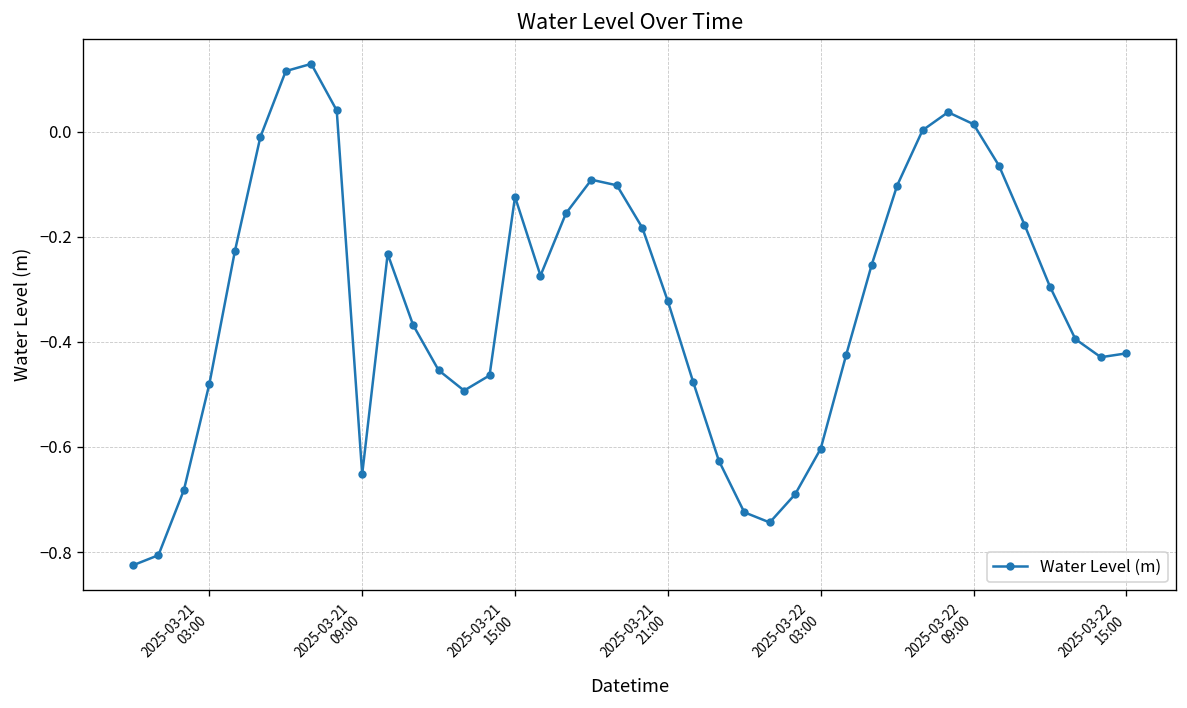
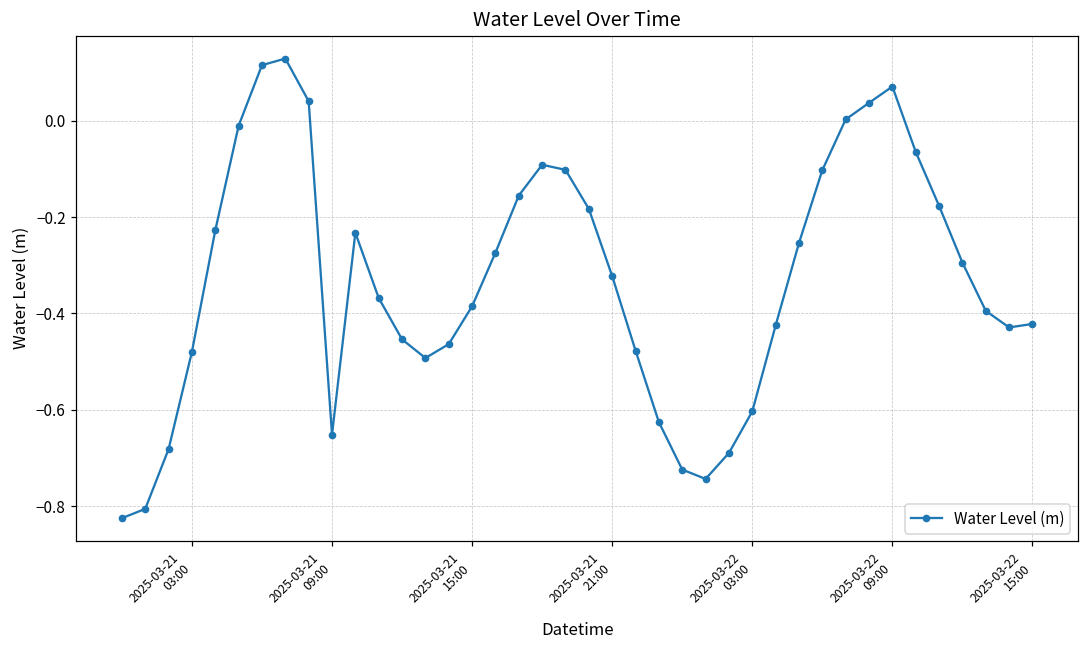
  {
    "2025-03-21 03:00": -0.48,
    "2025-03-21 09:00": -0.65,
-   "2025-03-21 15:00": -0.12,
+   "2025-03-21 15:00": -0.39,
    "2025-03-21 21:00": -0.32,
    "2025-03-22 03:00": -0.60,
-   "2025-03-22 09:00": 0.01,
+   "2025-03-22 09:00": 0.07,
    "2025-03-22 15:00": -0.42
  }
